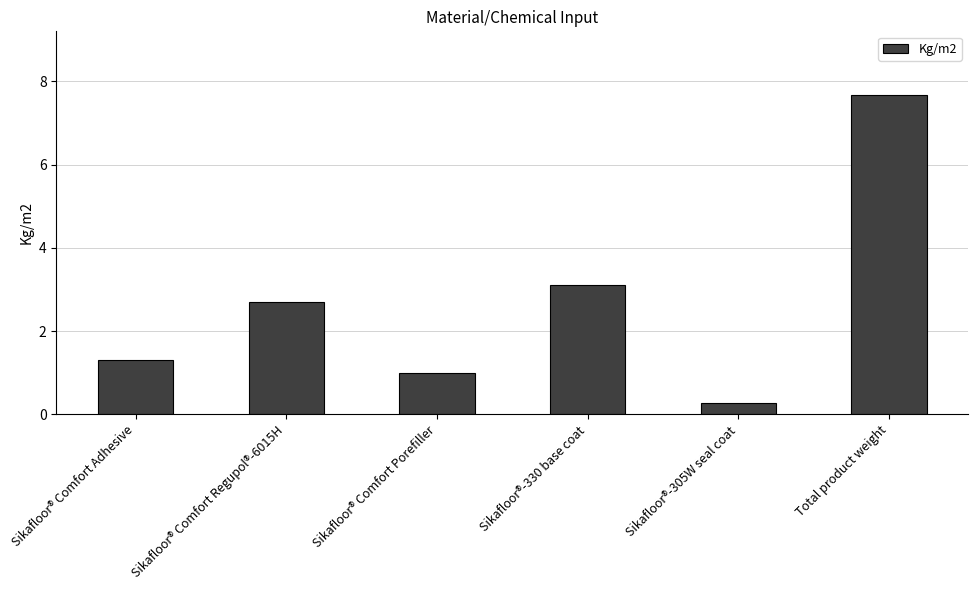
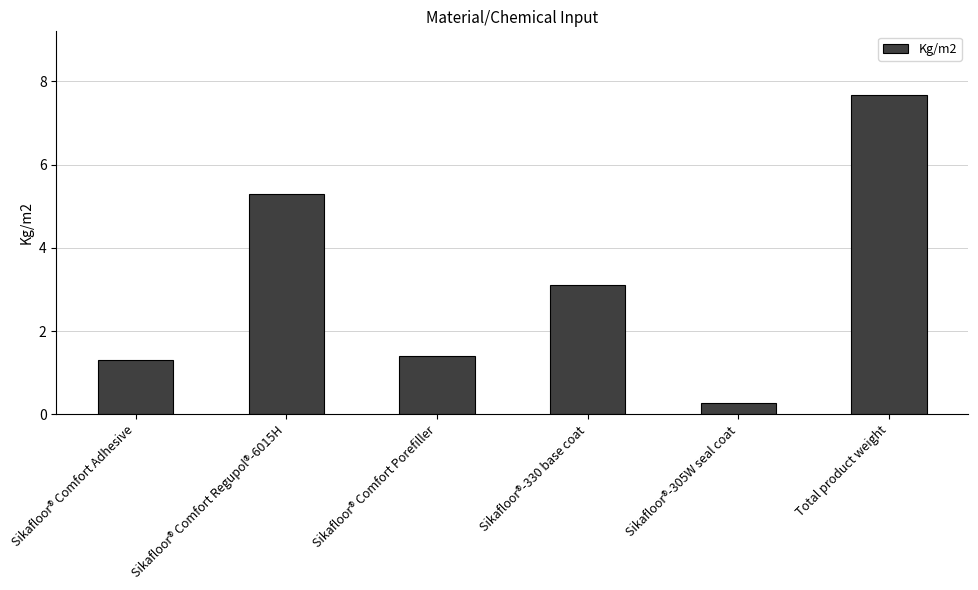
  {
    "Sikafloor® Comfort Adhesive": 1.3,
-   "Sikafloor® Comfort Regupol®-6015H": 2.7,
-   "Sikafloor® Comfort Porefiller": 1.0,
+   "Sikafloor® Comfort Regupol®-6015H": 5.3,
+   "Sikafloor® Comfort Porefiller": 1.4,
    "Sikafloor®-330 base coat": 3.1,
    "Sikafloor®-305W seal coat": 0.3,
    "Total product weight": 7.7
  }
